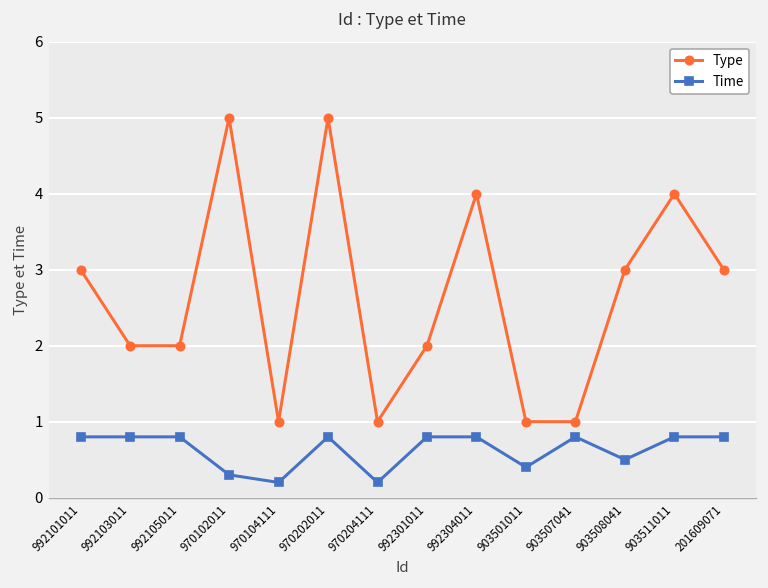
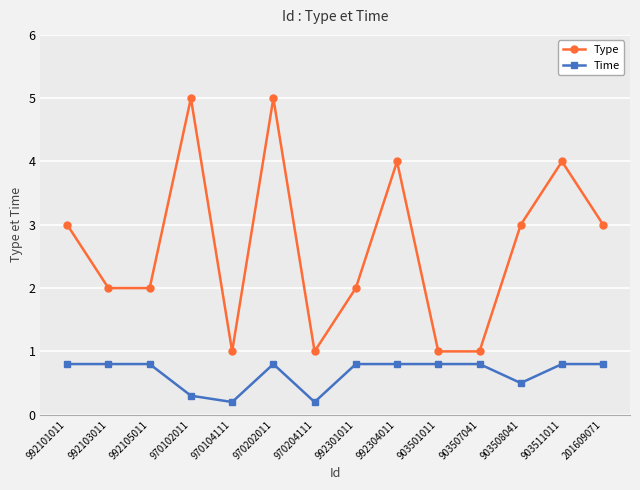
  {
    "Type": {
      "992101011": 3.0,
      "992103011": 2.0,
      "992105011": 2.0,
      "970102011": 5.0,
      "970104111": 1.0,
      "970202011": 5.0,
      "970204111": 1.0,
      "992301011": 2.0,
      "992304011": 4.0,
      "903501011": 1.0,
      "903507041": 1.0,
      "903508041": 3.0,
      "903511011": 4.0,
      "201609071": 3.0
    },
    "Time": {
      "992101011": 0.8,
      "992103011": 0.8,
      "992105011": 0.8,
      "970102011": 0.3,
      "970104111": 0.2,
      "970202011": 0.8,
      "970204111": 0.2,
      "992301011": 0.8,
      "992304011": 0.8,
-     "903501011": 0.4,
+     "903501011": 0.8,
      "903507041": 0.8,
      "903508041": 0.5,
      "903511011": 0.8,
      "201609071": 0.8
    }
  }
